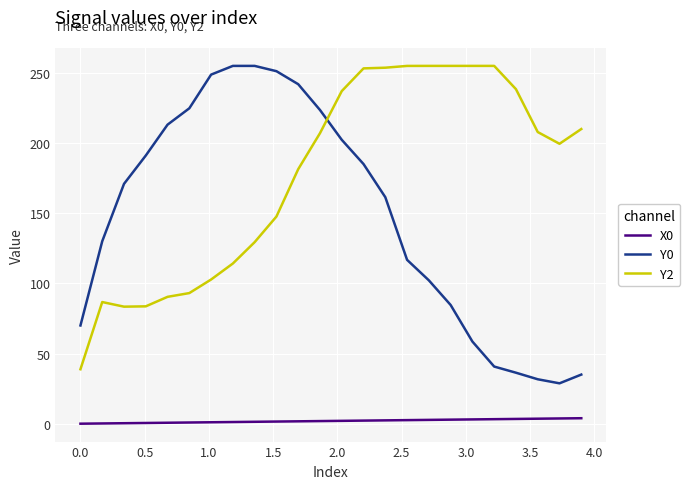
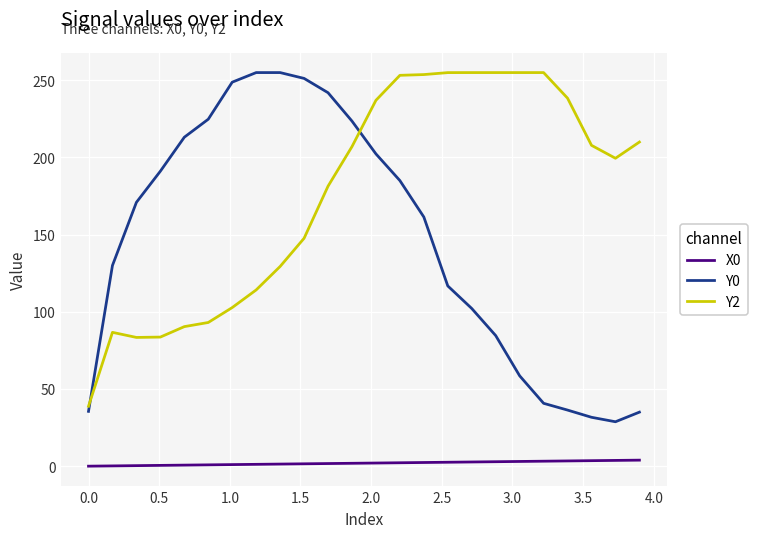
  {
    "X0": {
      "0.0": 0
    },
    "Y0": {
-     "0.0": 70
+     "0.0": 36
    },
    "Y2": {
      "0.0": 39
    }
  }
